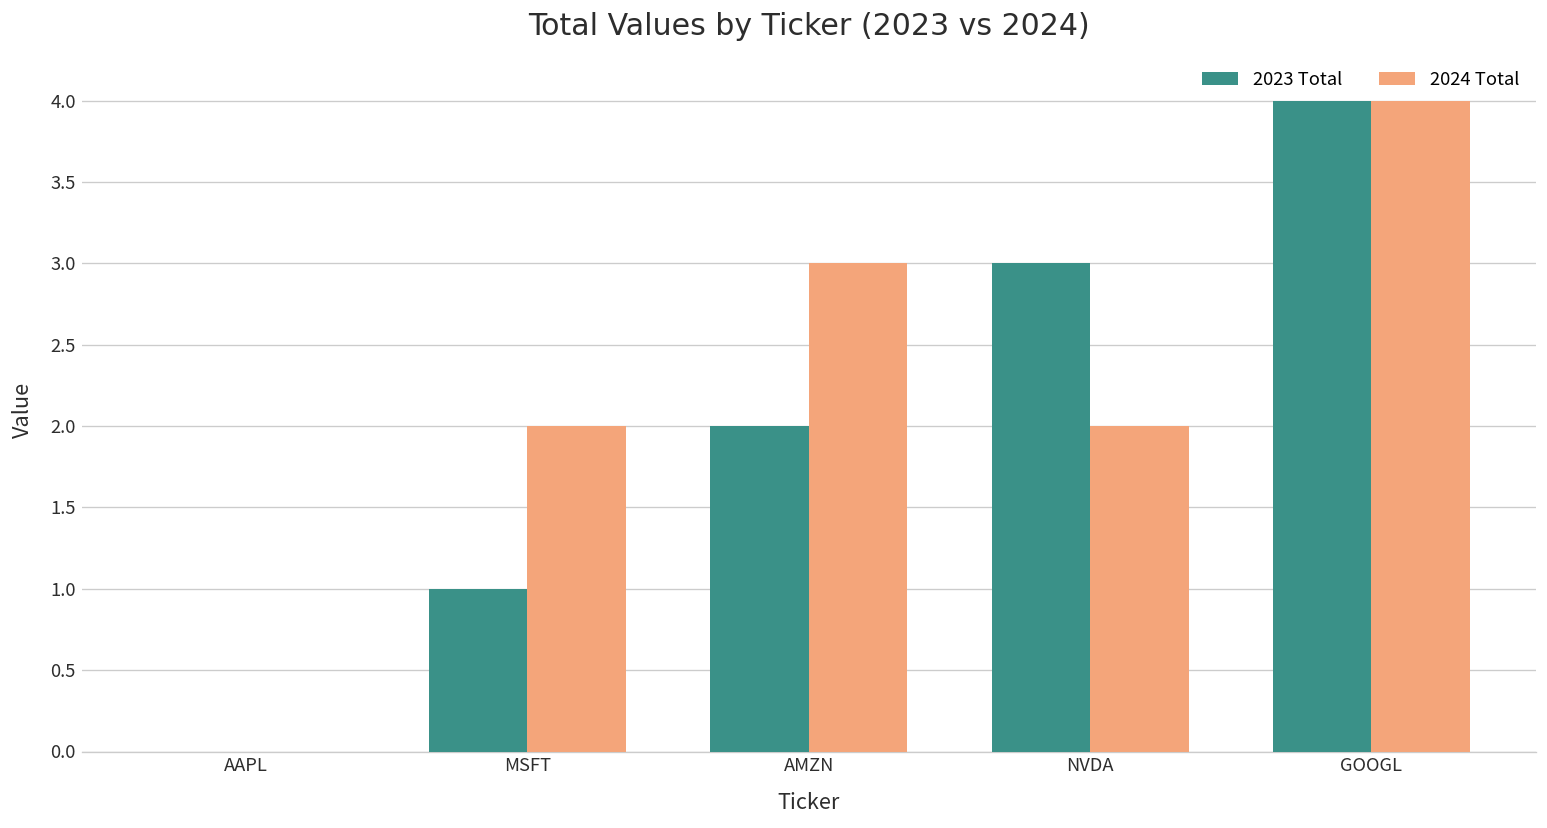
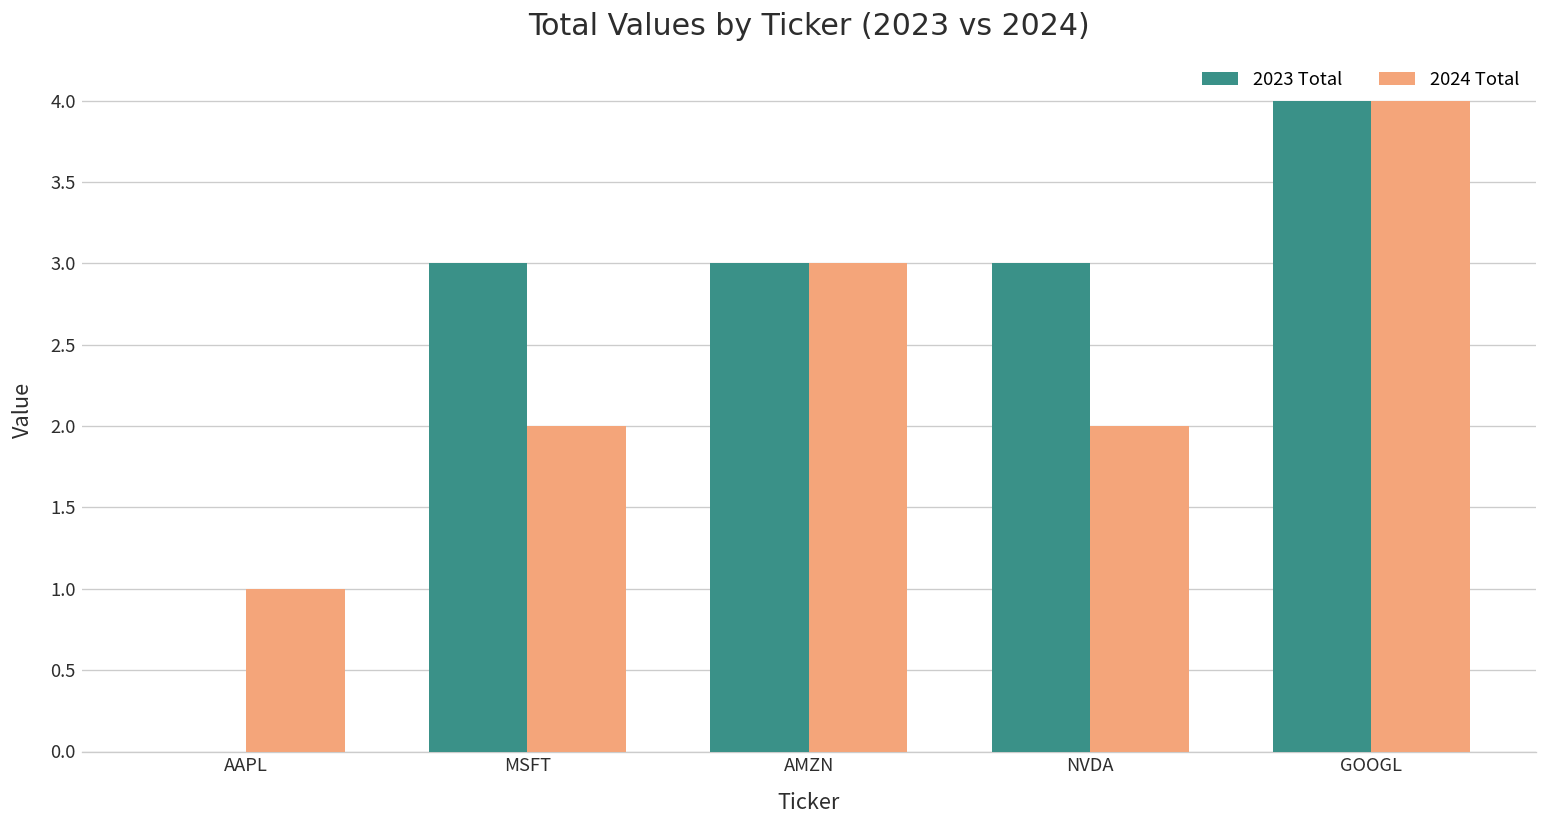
  {
    "2023 Total": {
      "AAPL": 0,
-     "MSFT": 1,
-     "AMZN": 2,
+     "MSFT": 3,
+     "AMZN": 3,
      "NVDA": 3,
      "GOOGL": 4
    },
    "2024 Total": {
-     "AAPL": 0,
+     "AAPL": 1,
      "MSFT": 2,
      "AMZN": 3,
      "NVDA": 2,
      "GOOGL": 4
    }
  }
